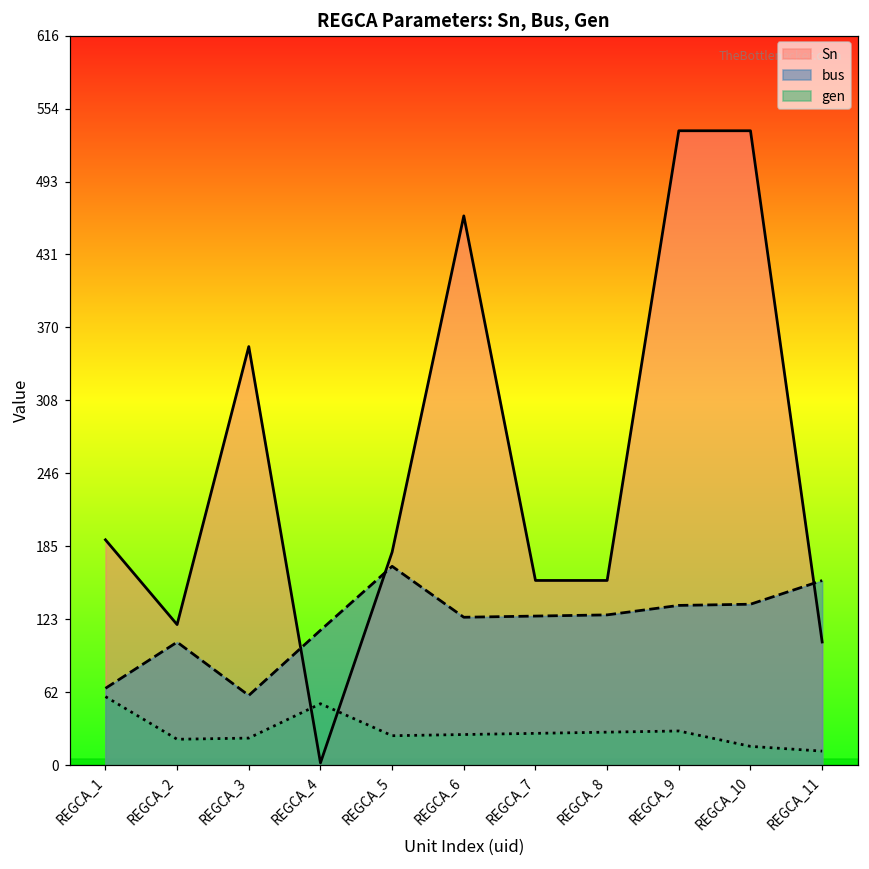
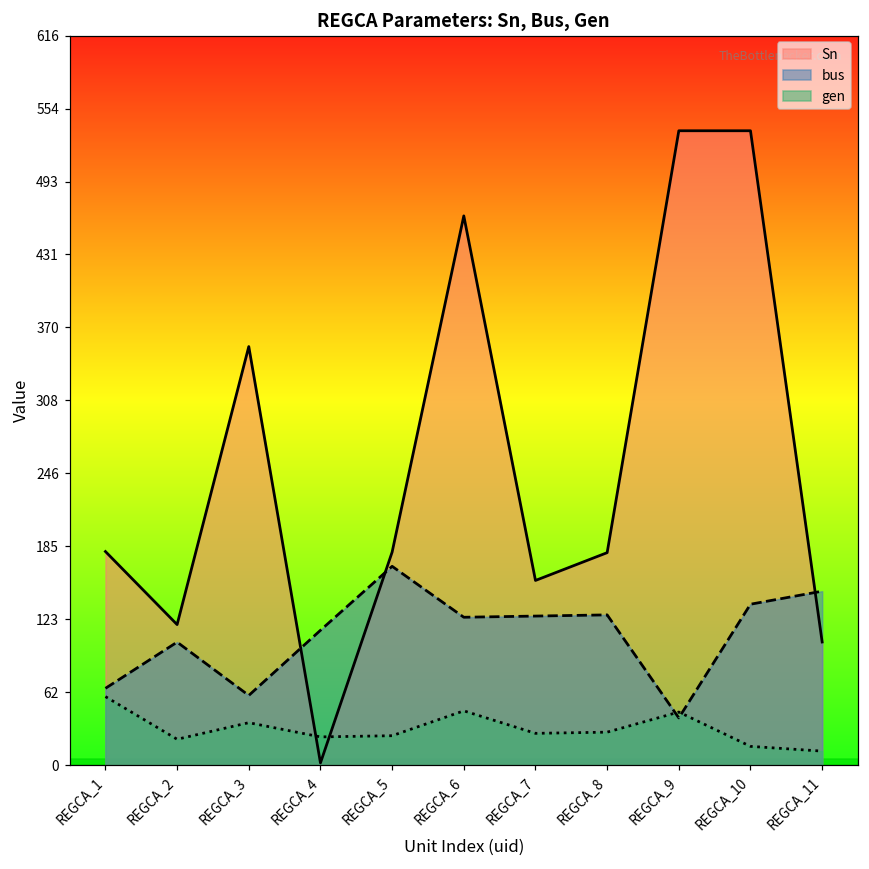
  {
    "Sn": {
-     "REGCA_1": 190,
+     "REGCA_1": 180,
      "REGCA_2": 119,
      "REGCA_3": 354,
      "REGCA_5": 180,
      "REGCA_6": 464,
      "REGCA_7": 156,
-     "REGCA_8": 156,
+     "REGCA_8": 180,
      "REGCA_9": 536,
      "REGCA_10": 536,
      "REGCA_11": 104
    },
    "bus": {
      "REGCA_1": 65,
      "REGCA_2": 104,
      "REGCA_3": 59,
      "REGCA_4": 114,
      "REGCA_5": 168,
      "REGCA_6": 125,
      "REGCA_7": 126,
      "REGCA_8": 127,
-     "REGCA_9": 135,
+     "REGCA_9": 40,
      "REGCA_10": 136,
-     "REGCA_11": 156
+     "REGCA_11": 147
    },
    "gen": {
      "REGCA_1": 58,
      "REGCA_2": 22,
-     "REGCA_3": 23,
-     "REGCA_4": 52,
+     "REGCA_3": 36,
+     "REGCA_4": 24,
      "REGCA_5": 25,
-     "REGCA_6": 26,
+     "REGCA_6": 46,
      "REGCA_7": 27,
      "REGCA_8": 28,
-     "REGCA_9": 29,
+     "REGCA_9": 45,
      "REGCA_10": 16,
      "REGCA_11": 12
    }
  }
